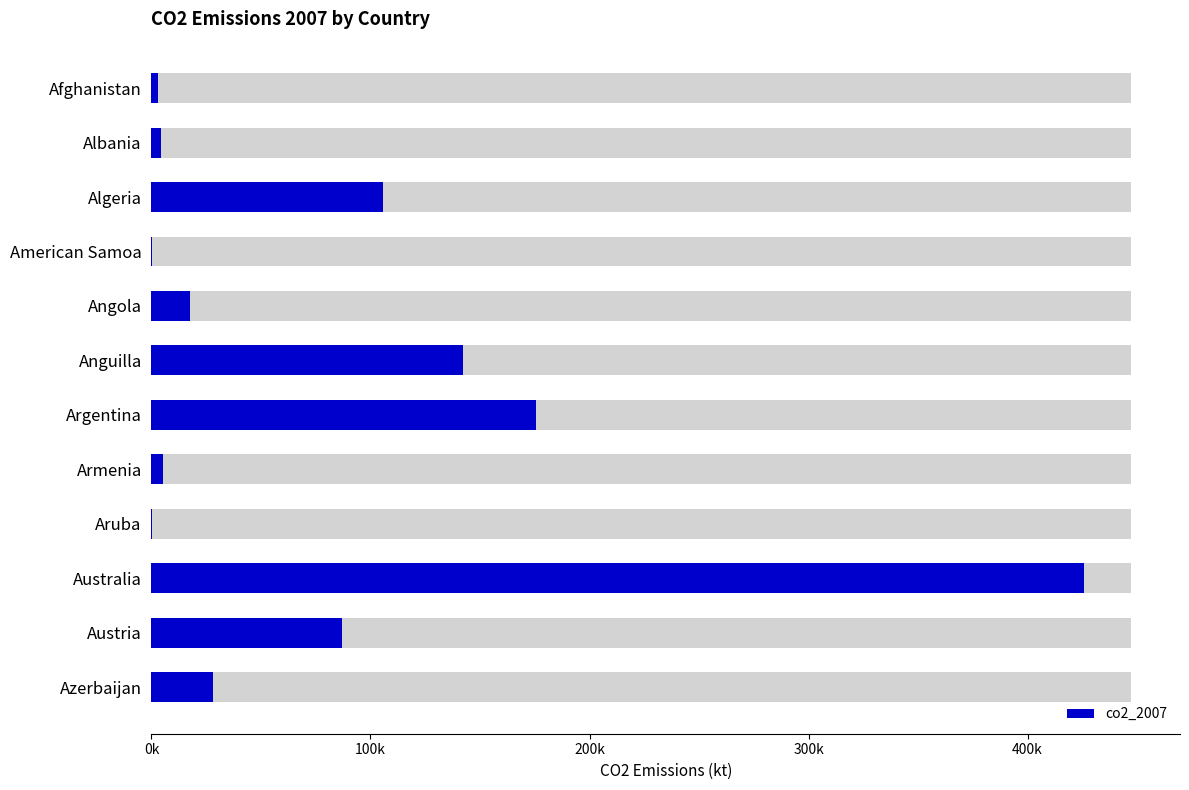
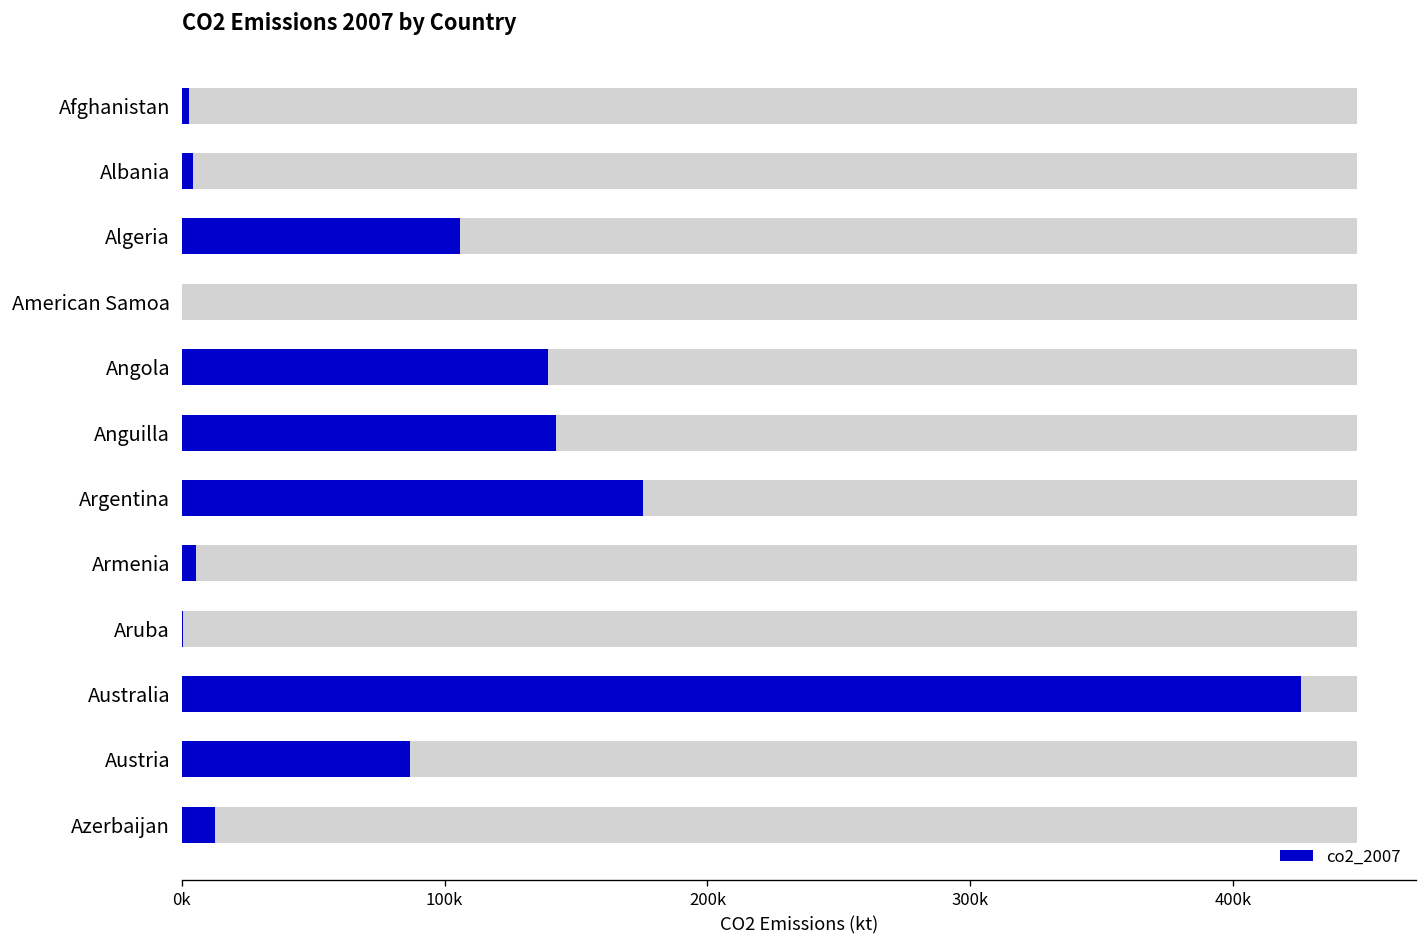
  {
    "co2_2007": {
-     "Angola": 17000,
-     "Azerbaijan": 28000
+     "Angola": 139000,
+     "Azerbaijan": 13000
    }
  }
